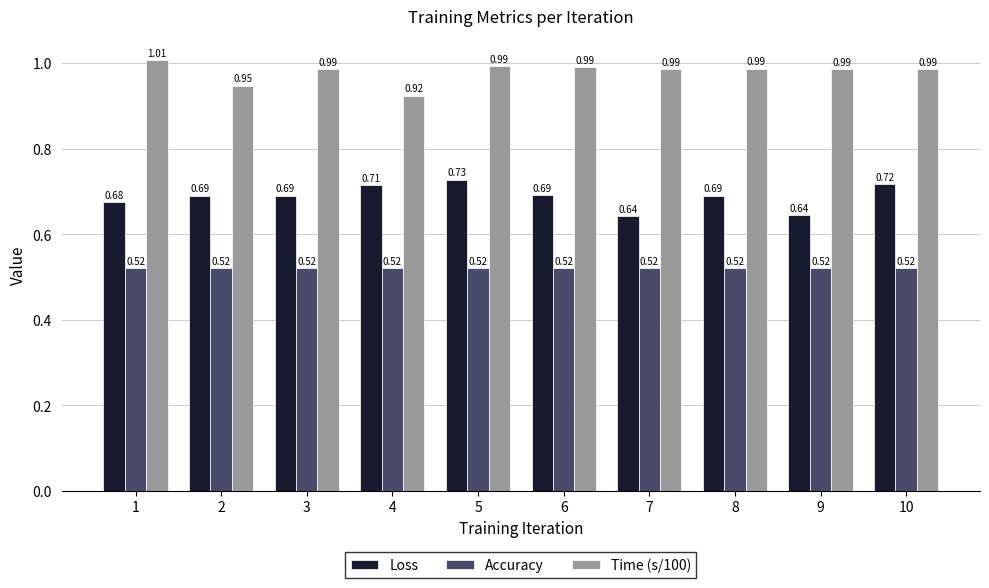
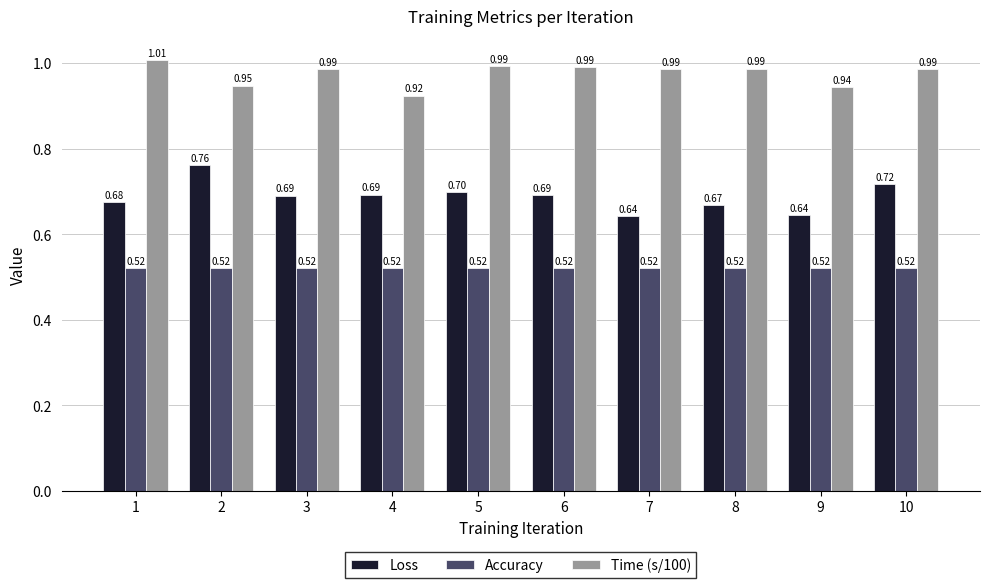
  {
    "Loss": {
      "1": 0.68,
-     "2": 0.69,
+     "2": 0.76,
      "3": 0.69,
-     "4": 0.71,
-     "5": 0.73,
+     "4": 0.69,
+     "5": 0.70,
      "6": 0.69,
      "7": 0.64,
-     "8": 0.69,
+     "8": 0.67,
      "9": 0.64,
      "10": 0.72
    },
    "Accuracy": {
      "1": 0.52,
      "2": 0.52,
      "3": 0.52,
      "4": 0.52,
      "5": 0.52,
      "6": 0.52,
      "7": 0.52,
      "8": 0.52,
      "9": 0.52,
      "10": 0.52
    },
    "Time (s/100)": {
      "1": 1.01,
      "2": 0.95,
      "3": 0.99,
      "4": 0.92,
      "5": 0.99,
      "6": 0.99,
      "7": 0.99,
      "8": 0.99,
-     "9": 0.99,
+     "9": 0.94,
      "10": 0.99
    }
  }
